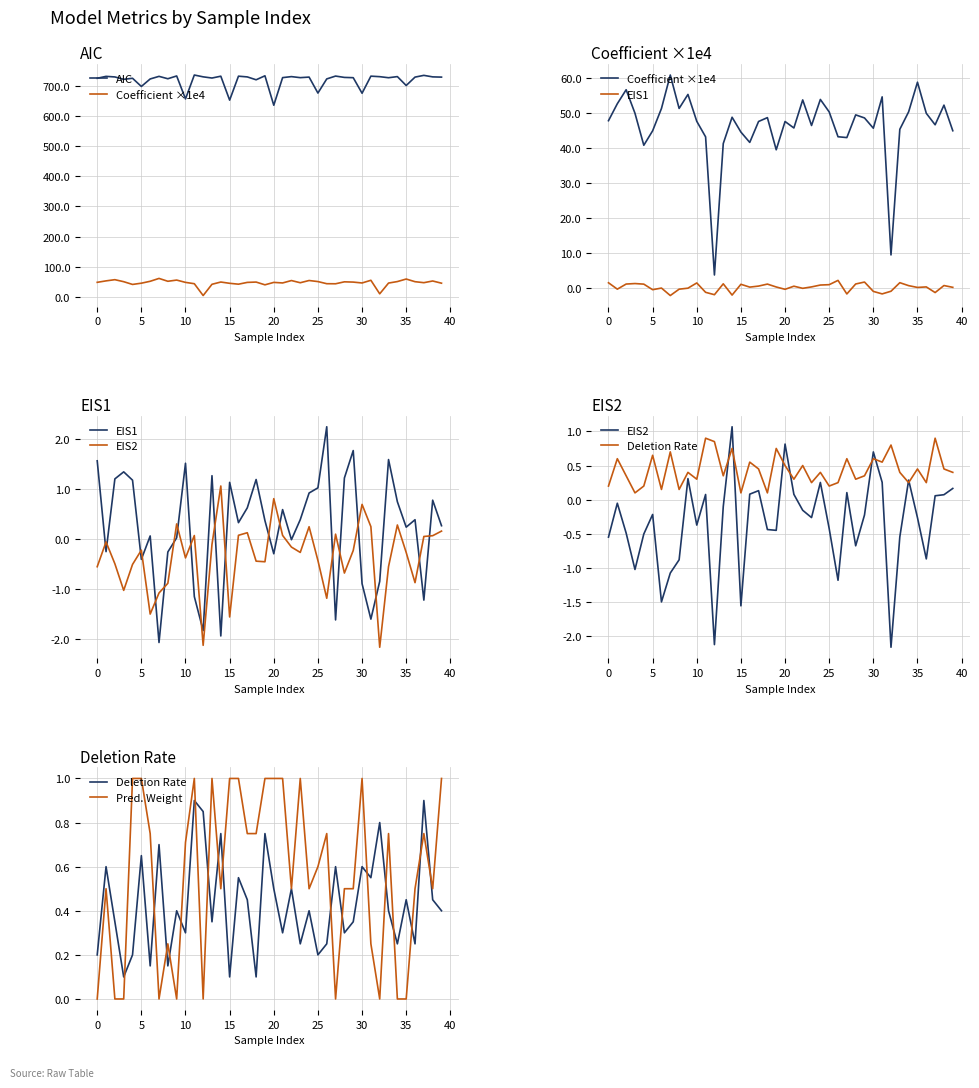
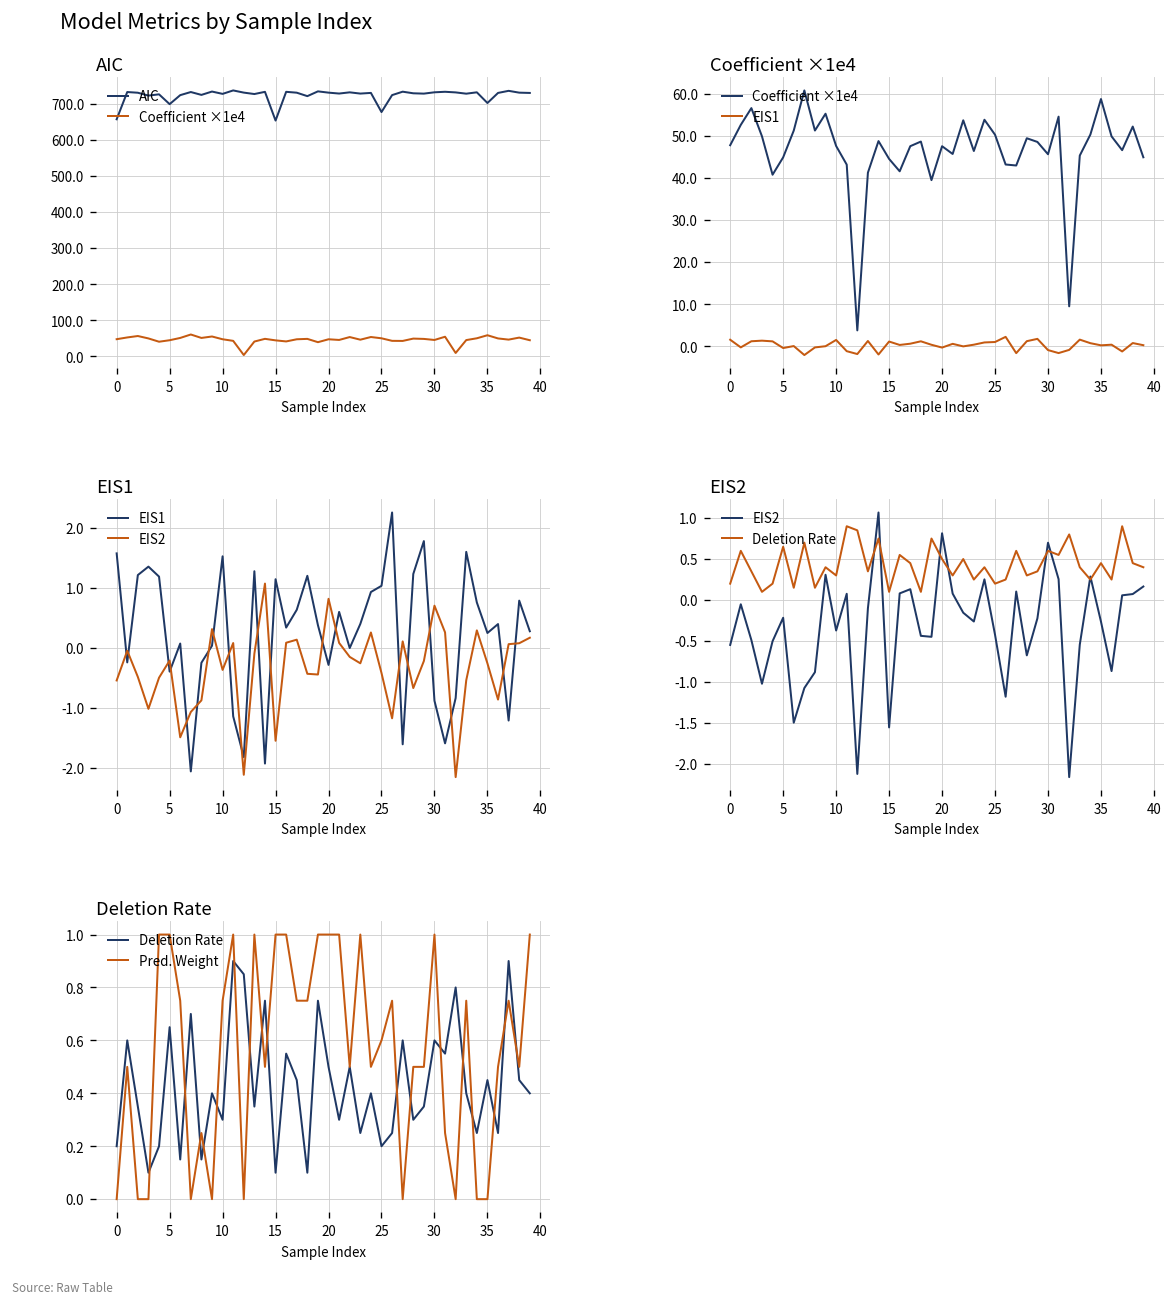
  {
    "AIC": {
      "AIC": {
-       "0": 730,
+       "0": 660,
        "5": 700,
-       "10": 660,
+       "10": 730,
        "15": 650,
-       "20": 640,
+       "20": 730,
        "25": 680,
-       "30": 680,
+       "30": 730,
        "35": 700
      }
    },
    "Coefficient ×1e4": {
      "Coefficient ×1e4": {
        "0": 48,
        "5": 45,
        "10": 48,
        "15": 44,
        "20": 48,
        "25": 50,
        "30": 46,
        "35": 59
      }
    },
    "EIS1": {
      "EIS1": {
        "0": 1.6,
        "5": -0.4,
        "10": 1.5,
        "15": 1.1,
        "20": -0.3,
        "25": 1.0,
        "30": -0.9,
        "35": 0.2
      }
    },
    "EIS2": {
      "EIS2": {
        "0": -0.5,
        "5": -0.2,
        "10": -0.4,
        "15": -1.6,
        "20": 0.8,
        "25": -0.4,
        "30": 0.7,
        "35": -0.3
      }
    },
    "Deletion Rate": {
      "Deletion Rate": {
        "0": 0.20,
        "5": 0.65,
        "10": 0.30,
        "15": 0.10,
        "20": 0.50,
        "25": 0.20,
        "30": 0.60,
        "35": 0.45
      },
      "Pred. Weight": {
        "0": 0.00,
        "5": 1.00,
-       "10": 0.71,
+       "10": 0.75,
        "15": 1.00,
        "20": 1.00,
        "25": 0.60,
        "30": 1.00,
        "35": 0.00
      }
    }
  }
